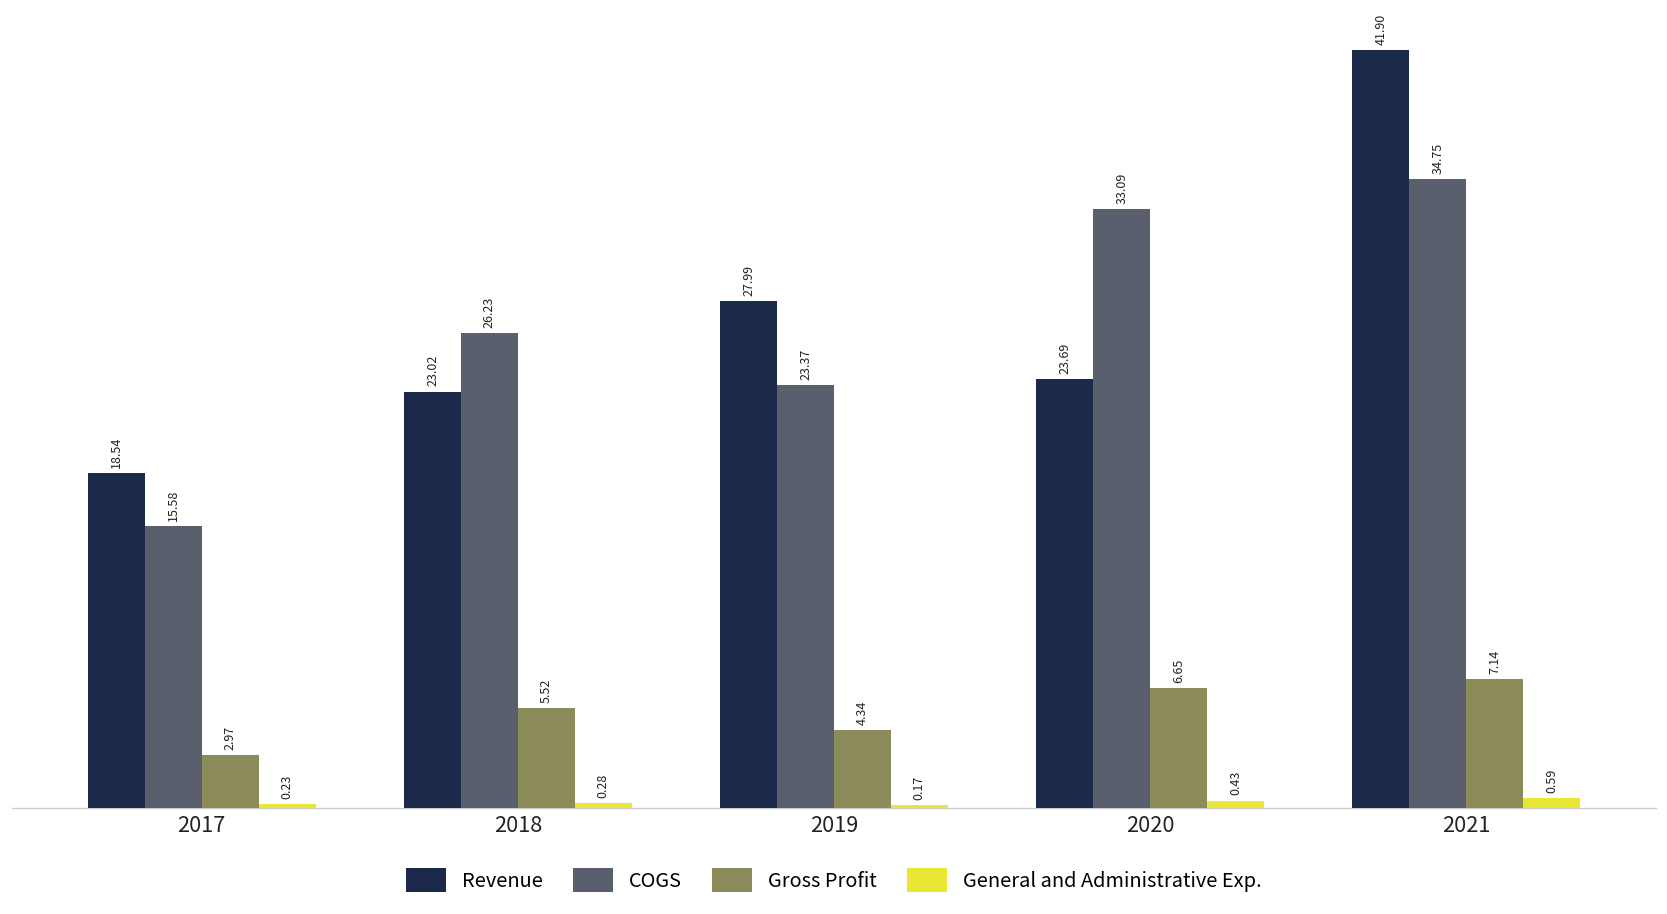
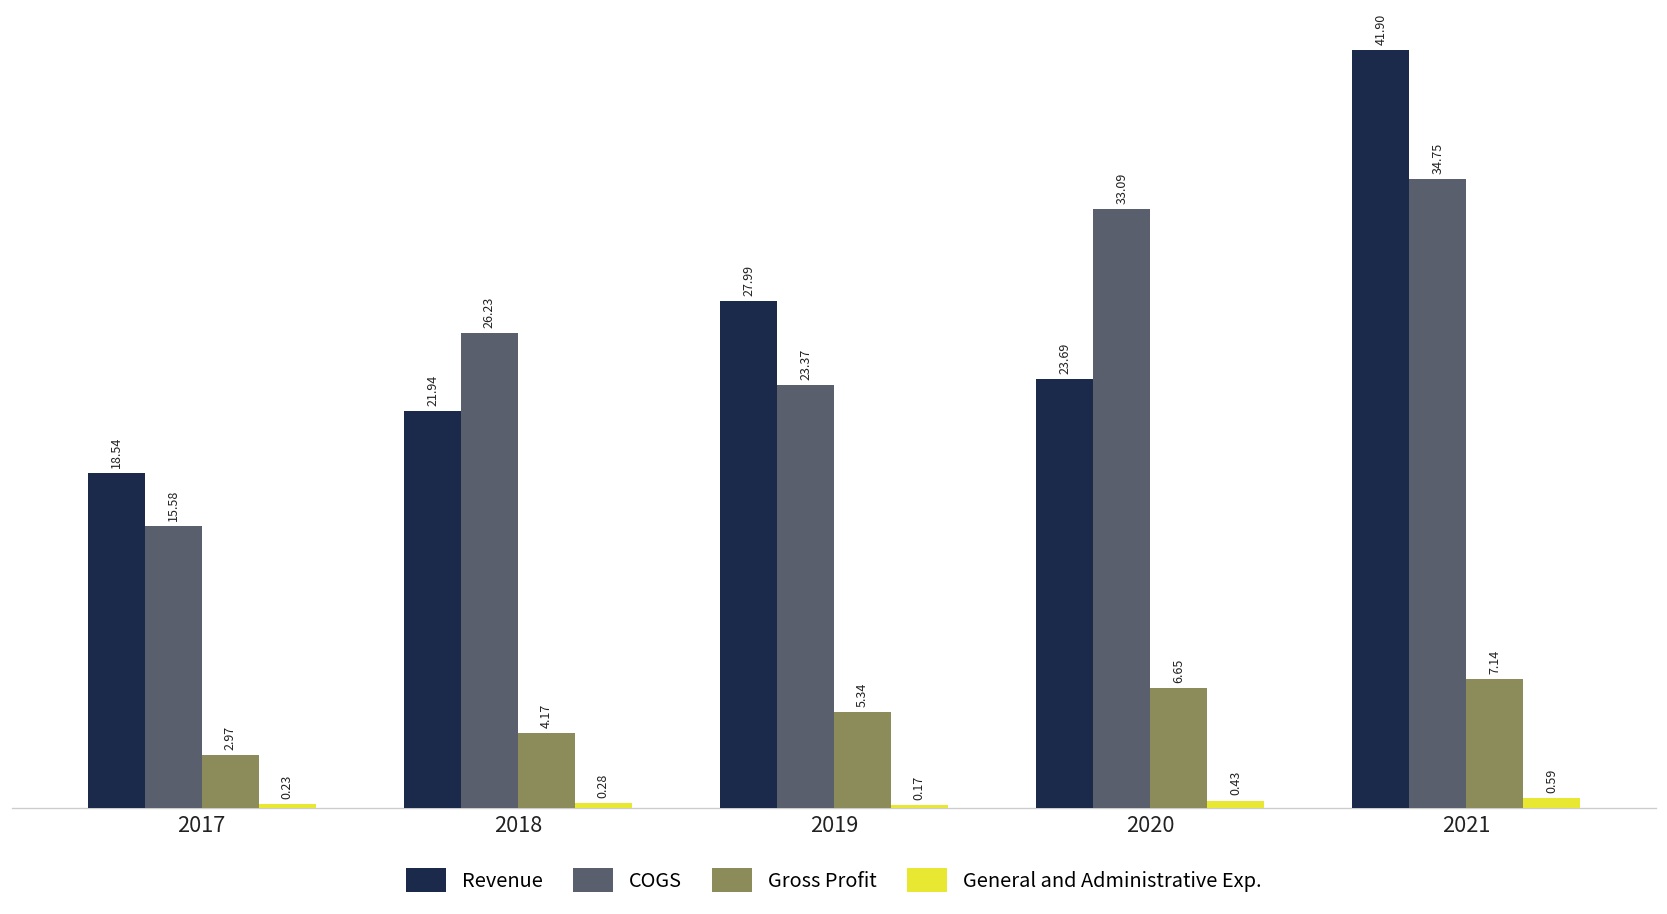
  {
    "Revenue": {
      "2017": 18.54,
-     "2018": 23.02,
+     "2018": 21.94,
      "2019": 27.99,
      "2020": 23.69,
      "2021": 41.90
    },
    "COGS": {
      "2017": 15.58,
      "2018": 26.23,
      "2019": 23.37,
      "2020": 33.09,
      "2021": 34.75
    },
    "Gross Profit": {
      "2017": 2.97,
-     "2018": 5.52,
-     "2019": 4.34,
+     "2018": 4.17,
+     "2019": 5.34,
      "2020": 6.65,
      "2021": 7.14
    },
    "General and Administrative Exp.": {
      "2017": 0.23,
      "2018": 0.28,
      "2019": 0.17,
      "2020": 0.43,
      "2021": 0.59
    }
  }
